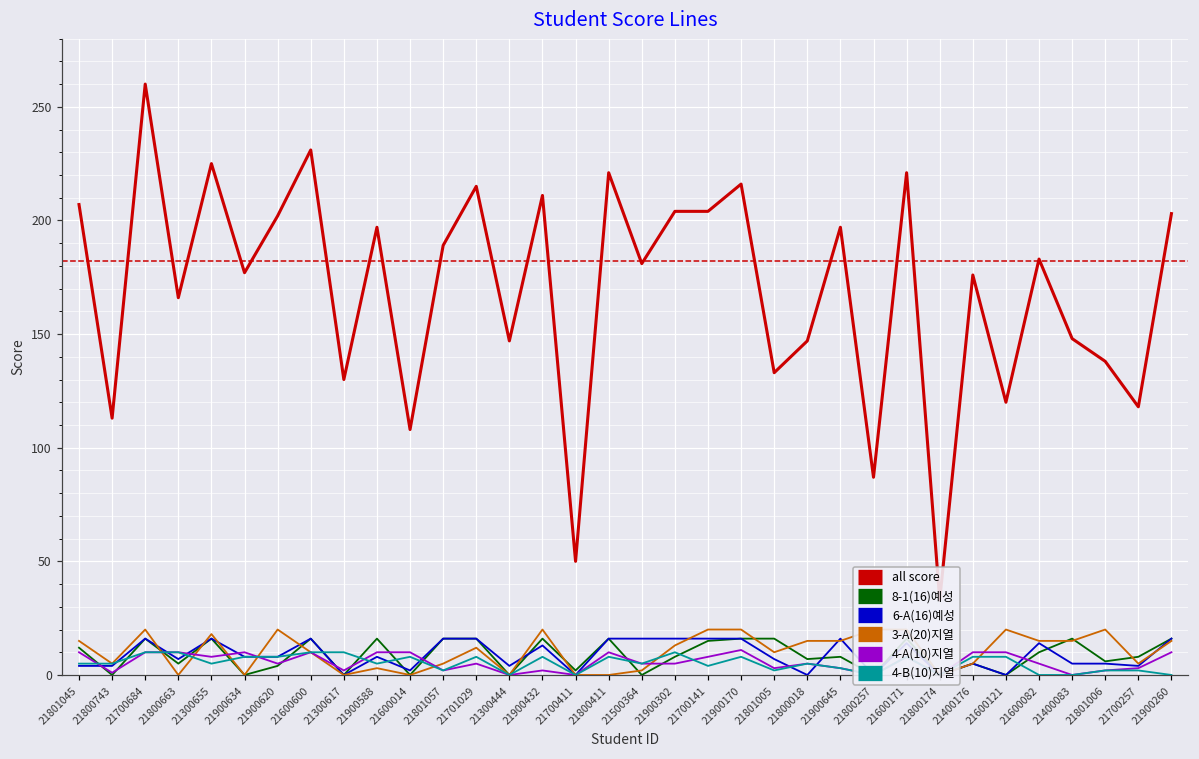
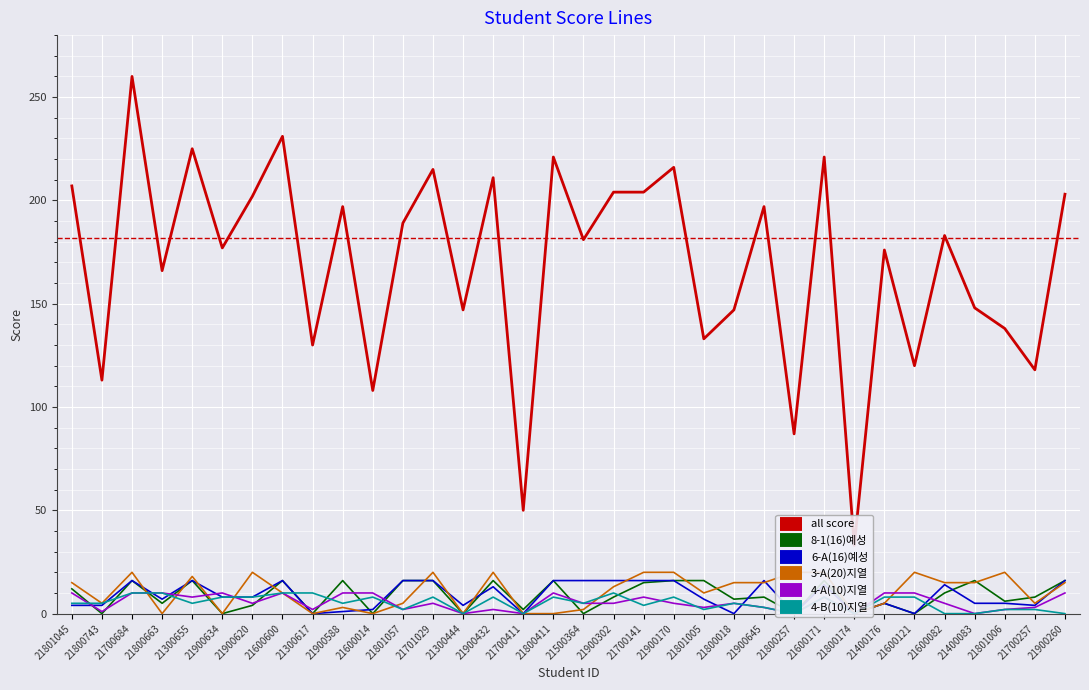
  {
    "all score": {
      "21801045": 207,
      "21800743": 113,
      "21700684": 260,
      "21800663": 166,
      "21300655": 225,
      "21900634": 177,
      "21900620": 202,
      "21600600": 231,
      "21300617": 130,
      "21900588": 197,
      "21600014": 108,
      "21801057": 189,
      "21701029": 215,
      "21300444": 147,
      "21900432": 211,
      "21700411": 50,
      "21800411": 221,
      "21500364": 181,
      "21900302": 204,
      "21700141": 204,
      "21900170": 216,
      "21801005": 133,
      "21800018": 147,
      "21900645": 197,
      "21800257": 87,
      "21600171": 221,
      "21400176": 176,
      "21600121": 120,
      "21600082": 183,
      "21400083": 148,
      "21801006": 138,
      "21700257": 118,
      "21900260": 203
    },
    "8-1(16)예성": {
      "21801045": 12,
      "21800663": 5,
      "21900588": 16,
      "21900432": 16,
      "21700411": 2,
      "21500364": 0,
      "21900302": 8,
      "21801005": 16,
      "21800018": 7,
      "21900645": 8,
      "21600082": 10,
      "21700257": 8
    },
    "6-A(16)예성": {
      "21800663": 7,
-     "21900588": 8,
+     "21900588": 1,
      "21600014": 2,
      "21300444": 4,
      "21900432": 13,
      "21500364": 16,
      "21900302": 16,
      "21801005": 7,
      "21800018": 0,
      "21400083": 5
    },
    "3-A(20)지열": {
      "21801045": 15,
      "21700684": 20,
      "21800663": 0,
      "21300655": 18,
      "21900620": 20,
      "21900588": 3,
      "21801057": 5,
-     "21701029": 12,
+     "21701029": 20,
      "21900432": 20,
      "21800411": 0,
      "21500364": 2,
      "21900302": 13,
      "21700141": 20,
      "21900170": 20,
      "21801005": 10,
      "21800018": 15,
      "21600121": 20,
      "21801006": 20
    },
    "4-A(10)지열": {
      "21801045": 10,
      "21300655": 8,
      "21900634": 10,
      "21300617": 2,
      "21900588": 10,
      "21600014": 10,
      "21701029": 5,
      "21900432": 2,
      "21800411": 10,
      "21900302": 5,
      "21700141": 8,
-     "21900170": 11,
+     "21900170": 5,
      "21400176": 10,
      "21600121": 10,
      "21600082": 5,
      "21900260": 10
    },
    "4-B(10)지열": {
      "21300655": 5,
      "21300617": 10,
      "21900588": 5,
      "21600014": 8,
      "21701029": 8,
      "21900432": 8,
      "21800411": 8,
      "21900302": 10,
      "21700141": 4,
      "21900170": 8,
      "21400176": 8,
      "21600121": 8,
      "21600082": 0,
      "21900260": 0
    }
  }
